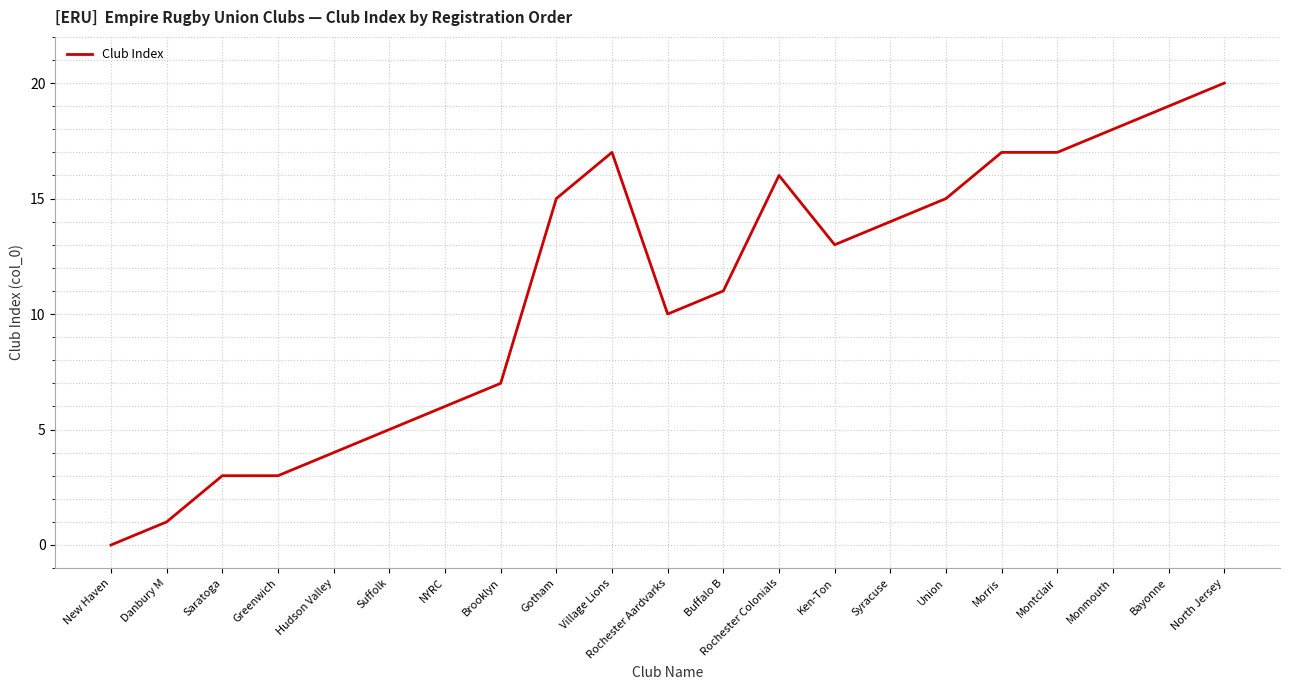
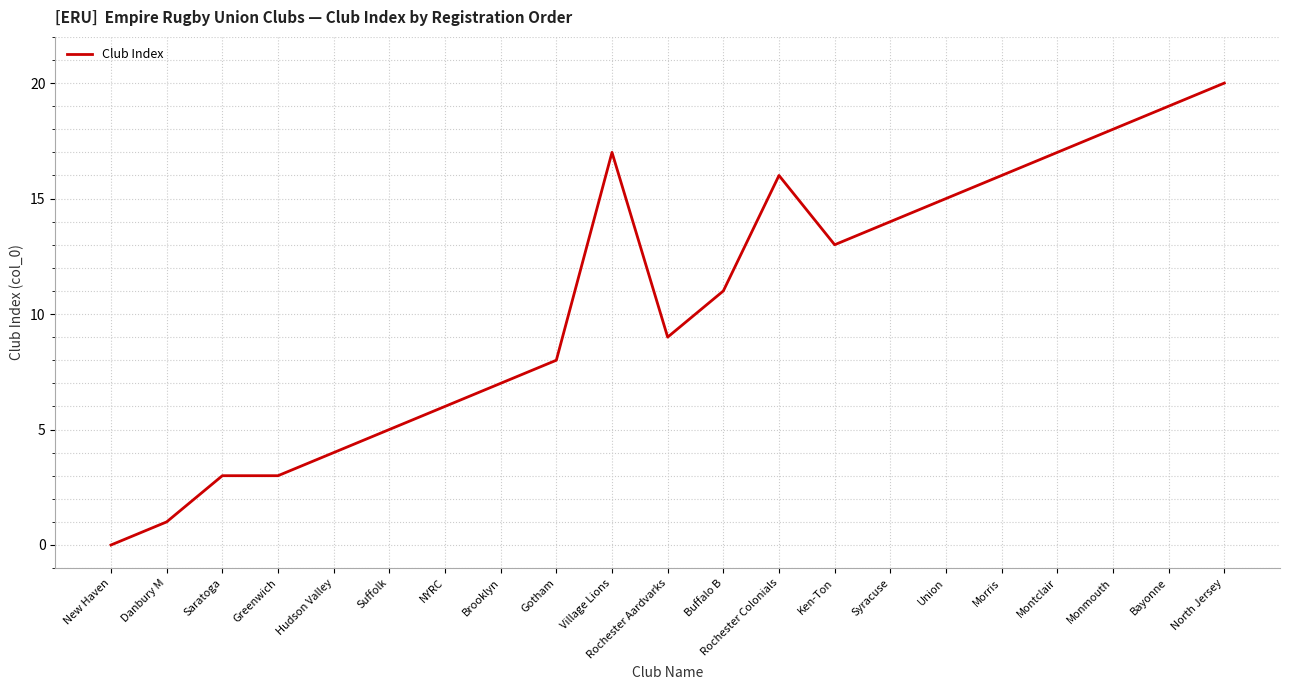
  {
    "New Haven": 0,
    "Danbury M": 1,
    "Saratoga": 3,
    "Greenwich": 3,
    "Hudson Valley": 4,
    "Suffolk": 5,
    "NYRC": 6,
    "Brooklyn": 7,
-   "Gotham": 15,
+   "Gotham": 8,
    "Village Lions": 17,
-   "Rochester Aardvarks": 10,
+   "Rochester Aardvarks": 9,
    "Buffalo B": 11,
    "Rochester Colonials": 16,
    "Ken-Ton": 13,
    "Syracuse": 14,
    "Union": 15,
-   "Morris": 17,
+   "Morris": 16,
    "Montclair": 17,
    "Monmouth": 18,
    "Bayonne": 19,
    "North Jersey": 20
  }
